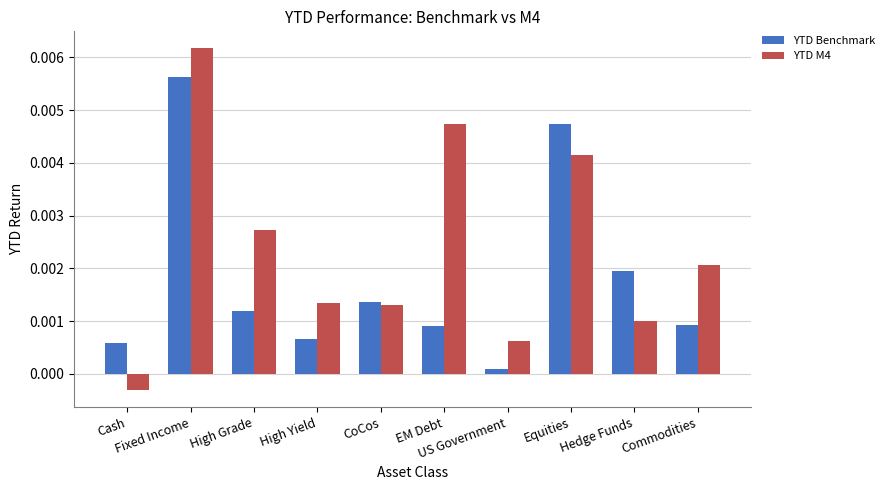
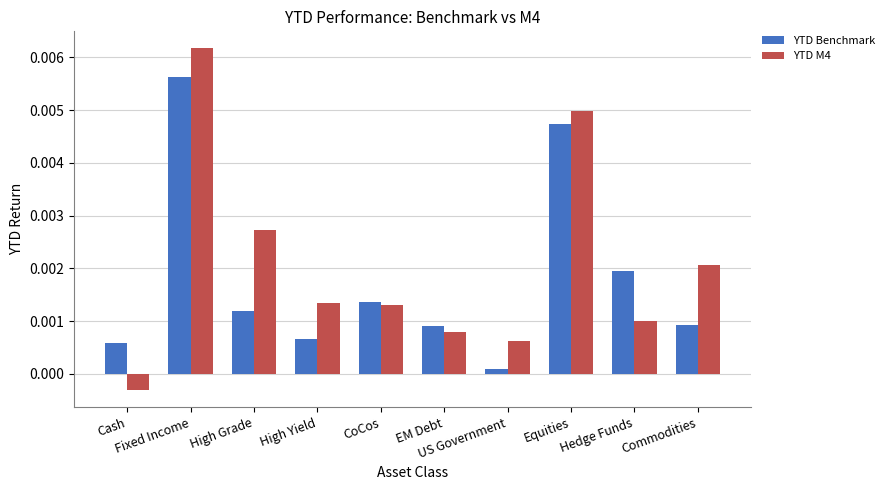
  {
    "YTD Benchmark": {
      "Cash": 0.0006,
      "Fixed Income": 0.0056,
      "High Grade": 0.0012,
      "High Yield": 0.0007,
      "CoCos": 0.0014,
      "EM Debt": 0.0009,
      "US Government": 0.0001,
      "Equities": 0.0047,
      "Hedge Funds": 0.0019,
      "Commodities": 0.0009
    },
    "YTD M4": {
      "Cash": -0.0003,
      "Fixed Income": 0.0062,
      "High Grade": 0.0027,
      "High Yield": 0.0013,
      "CoCos": 0.0013,
-     "EM Debt": 0.0047,
+     "EM Debt": 0.0008,
      "US Government": 0.0006,
-     "Equities": 0.0041,
+     "Equities": 0.0050,
      "Hedge Funds": 0.0010,
      "Commodities": 0.0021
    }
  }
